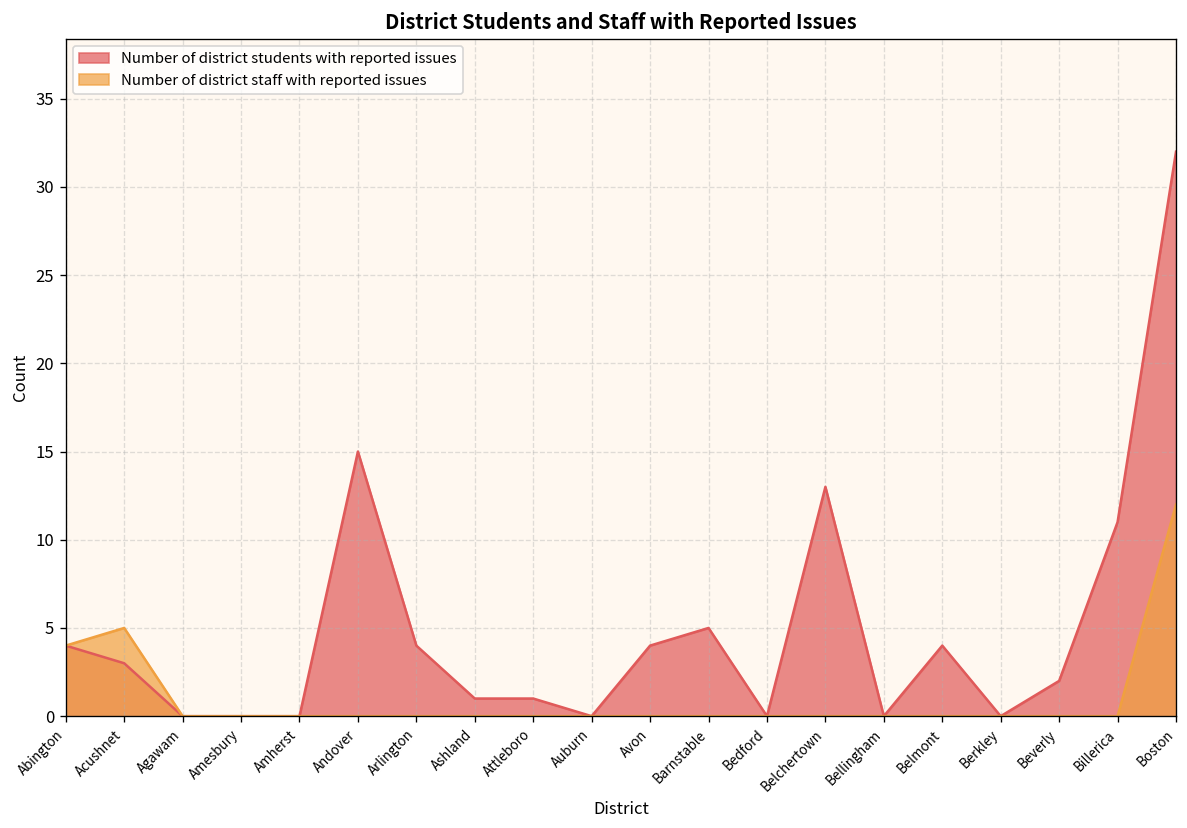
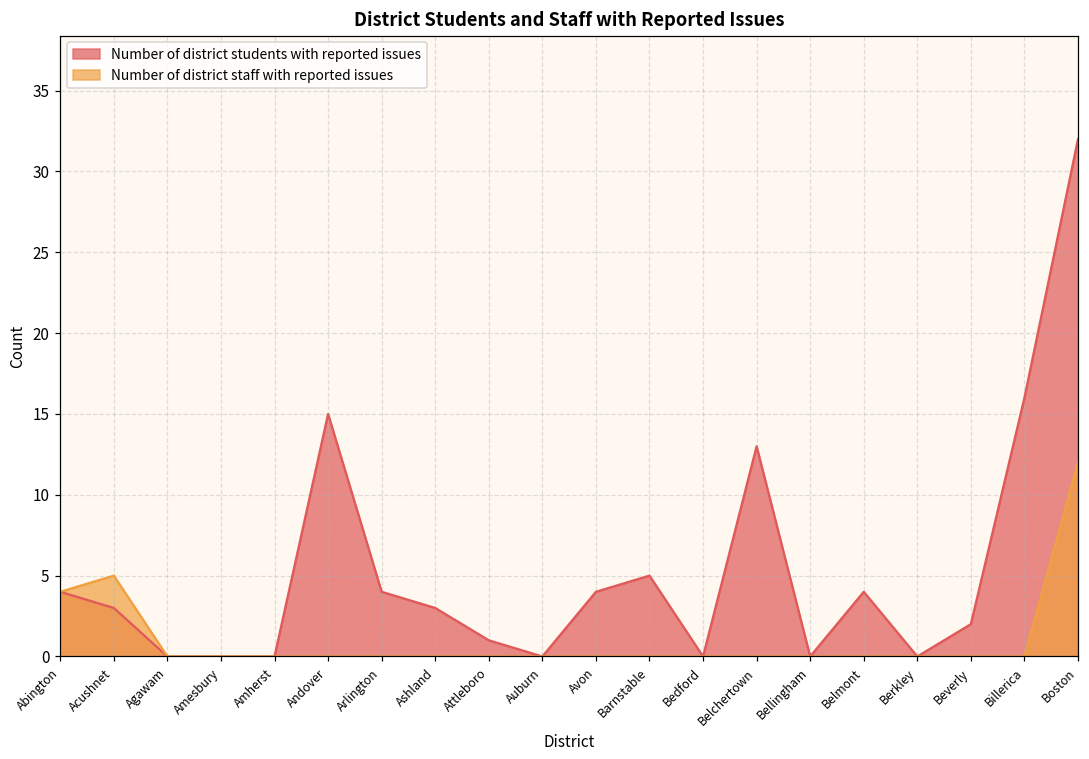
  {
    "Number of district students with reported issues": {
      "Acushnet": 3,
      "Andover": 15,
      "Arlington": 4,
-     "Ashland": 1,
+     "Ashland": 3,
      "Attleboro": 1,
      "Avon": 4,
      "Barnstable": 5,
      "Belchertown": 13,
      "Belmont": 4,
      "Beverly": 2,
-     "Billerica": 11,
+     "Billerica": 16,
      "Boston": 32
    },
    "Number of district staff with reported issues": {
      "Acushnet": 5,
      "Andover": 0,
      "Arlington": 0,
      "Ashland": 0,
      "Attleboro": 0,
      "Avon": 0,
      "Barnstable": 0,
      "Belchertown": 0,
      "Belmont": 0,
      "Beverly": 0,
      "Billerica": 0,
      "Boston": 12
    }
  }
